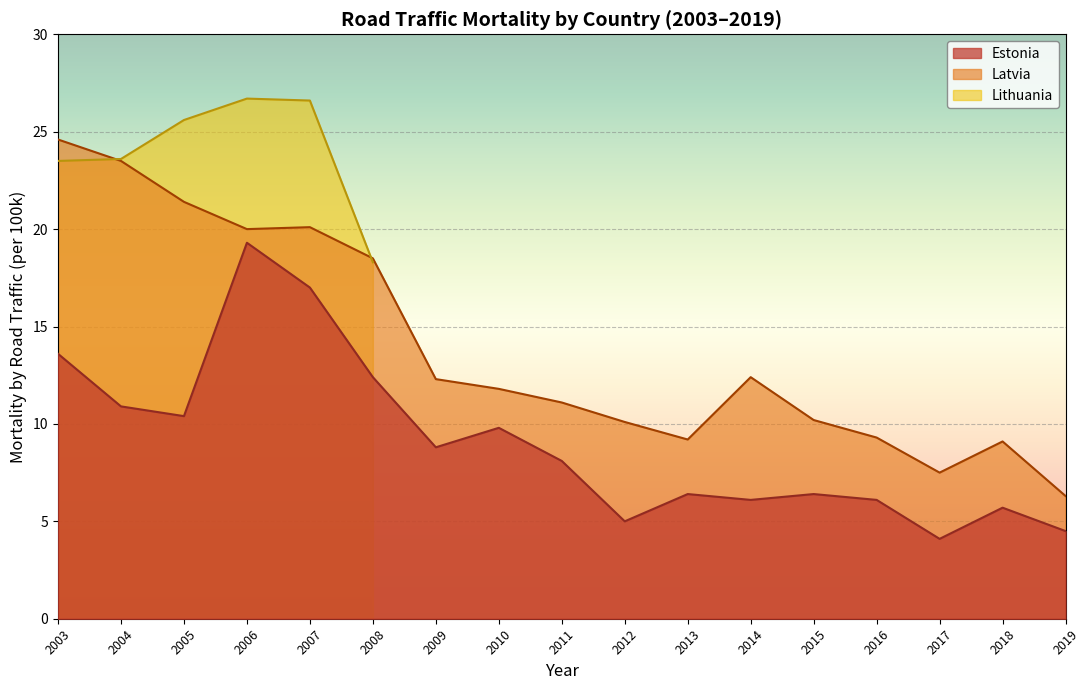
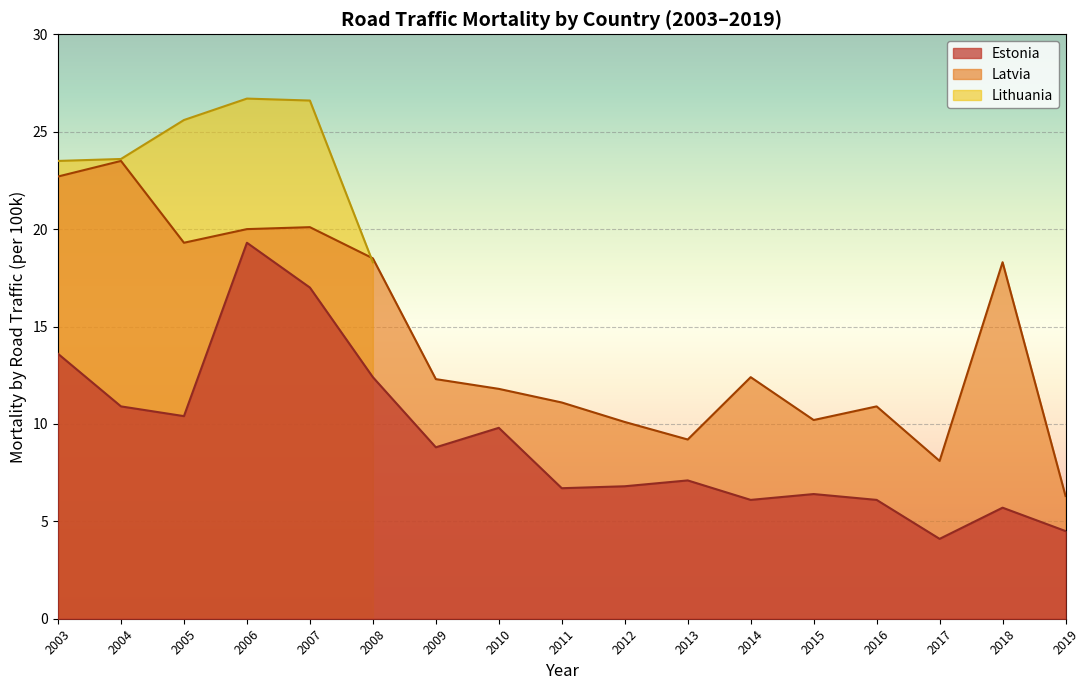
  {
    "Estonia": {
      "2003": 13.6,
      "2004": 10.9,
      "2005": 10.4,
      "2006": 19.3,
      "2007": 17.0,
      "2008": 12.4,
      "2009": 8.8,
      "2010": 9.8,
-     "2011": 8.1,
-     "2012": 5.0,
-     "2013": 6.4,
+     "2011": 6.7,
+     "2012": 6.8,
+     "2013": 7.1,
      "2014": 6.1,
      "2015": 6.4,
      "2016": 6.1,
      "2017": 4.1,
      "2018": 5.7,
      "2019": 4.5
    },
    "Latvia": {
-     "2003": 24.6,
-     "2005": 21.4,
+     "2003": 22.7,
+     "2005": 19.3,
      "2006": 20.0,
      "2007": 20.1,
      "2008": 18.5,
      "2009": 12.3,
      "2010": 11.8,
      "2011": 11.1,
      "2012": 10.1,
      "2013": 9.2,
      "2014": 12.4,
      "2015": 10.2,
-     "2016": 9.3,
-     "2017": 7.5,
-     "2018": 9.1,
+     "2016": 10.9,
+     "2017": 8.1,
+     "2018": 18.3,
      "2019": 6.3
    },
    "Lithuania": {
      "2003": 23.5,
      "2005": 25.6,
      "2006": 26.7,
      "2007": 26.6,
      "2008": 18.3
    }
  }
